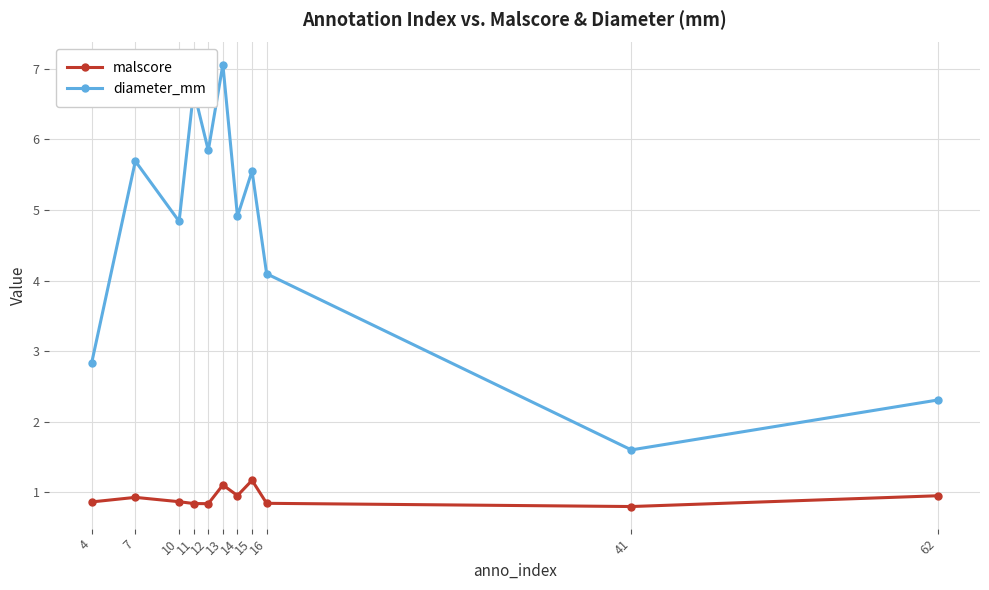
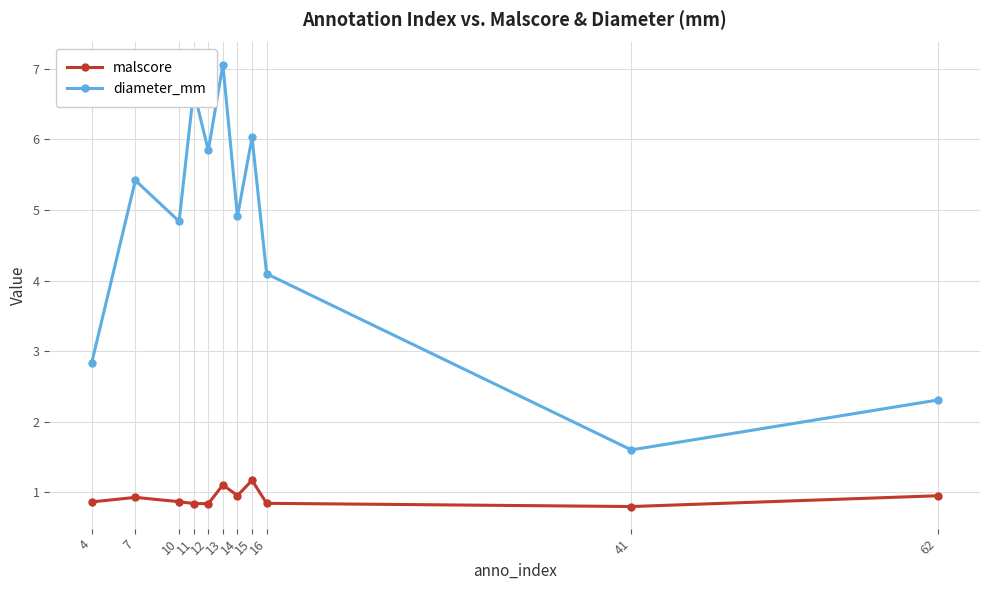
  {
    "malscore": {
      "4": 0.9,
      "7": 0.9,
      "10": 0.9,
      "11": 0.8,
      "12": 0.8,
      "13": 1.1,
      "14": 1.0,
      "15": 1.2,
      "16": 0.8,
      "41": 0.8,
      "62": 1.0
    },
    "diameter_mm": {
      "4": 2.8,
-     "7": 5.7,
+     "7": 5.4,
      "10": 4.8,
      "12": 5.8,
      "13": 7.1,
      "14": 4.9,
-     "15": 5.6,
+     "15": 6.0,
      "16": 4.1,
      "41": 1.6,
      "62": 2.3
    }
  }
